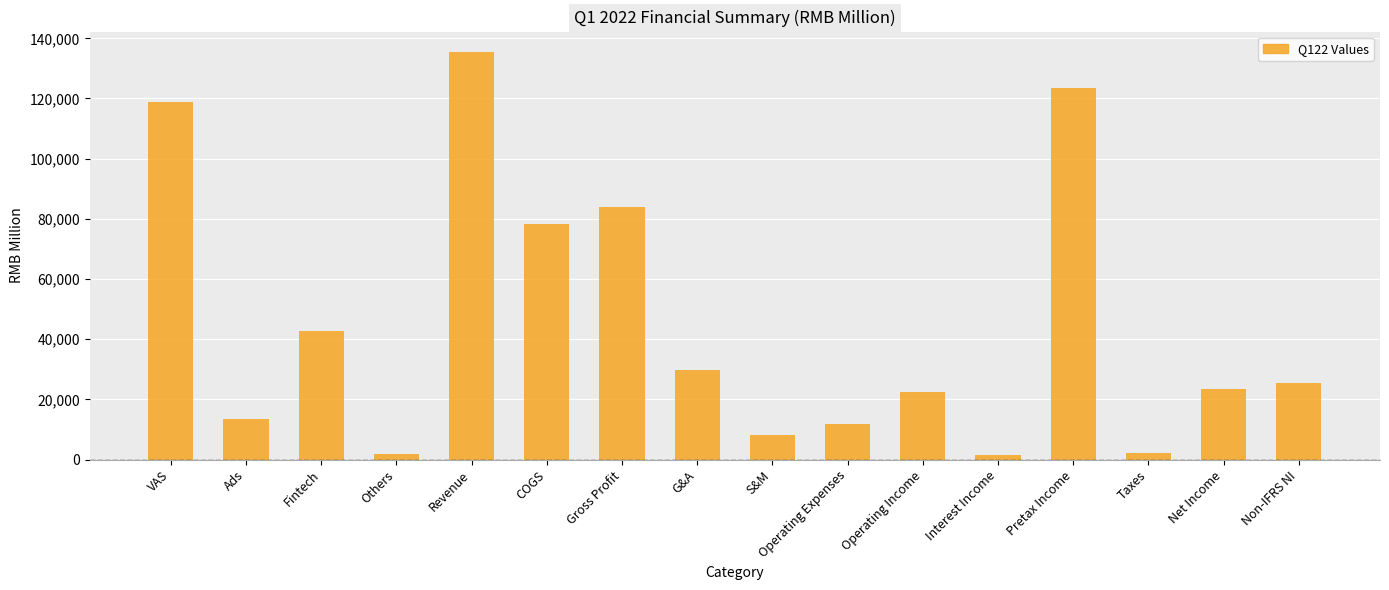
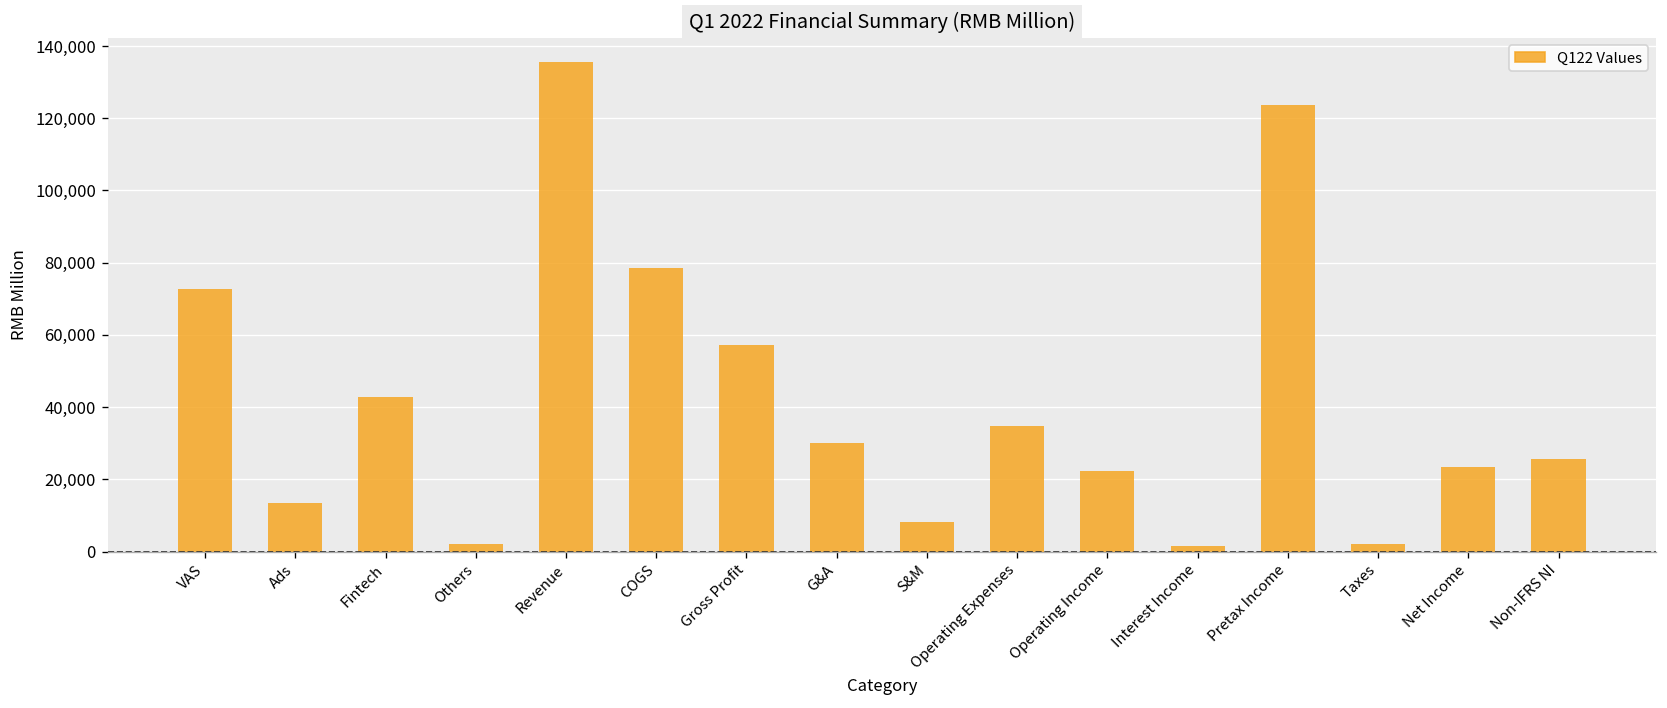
  {
-   "VAS": "119,000",
+   "VAS": "73,000",
    "Ads": "13,000",
    "Fintech": "43,000",
    "Others": "2,000",
    "Revenue": "135,000",
    "COGS": "78,000",
-   "Gross Profit": "84,000",
+   "Gross Profit": "57,000",
    "G&A": "30,000",
    "S&M": "8,000",
-   "Operating Expenses": "12,000",
+   "Operating Expenses": "35,000",
    "Operating Income": "22,000",
    "Interest Income": "2,000",
    "Pretax Income": "124,000",
    "Taxes": "2,000",
    "Net Income": "23,000",
    "Non-IFRS NI": "26,000"
  }
